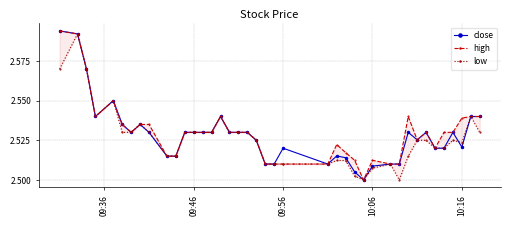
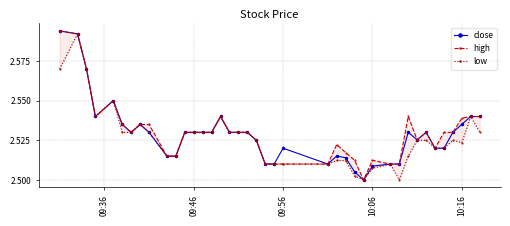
  {
    "close": {
      "09:56": 2.520,
-     "10:16": 2.521
+     "10:16": 2.535
    }
  }
